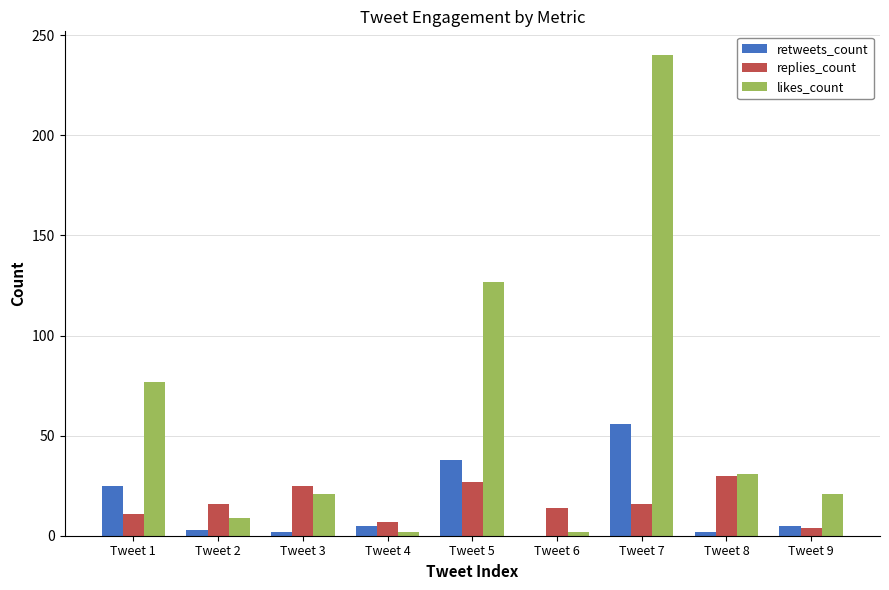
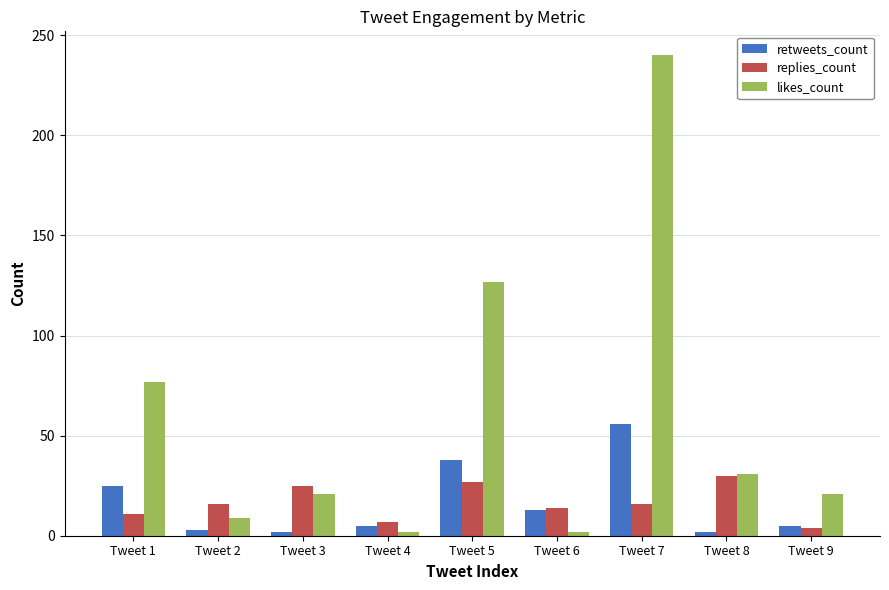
  {
    "retweets_count": {
      "Tweet 1": 25,
      "Tweet 2": 3,
      "Tweet 3": 2,
      "Tweet 4": 5,
      "Tweet 5": 38,
-     "Tweet 6": 0,
+     "Tweet 6": 13,
      "Tweet 7": 56,
      "Tweet 8": 2,
      "Tweet 9": 5
    },
    "replies_count": {
      "Tweet 1": 11,
      "Tweet 2": 16,
      "Tweet 3": 25,
      "Tweet 4": 7,
      "Tweet 5": 27,
      "Tweet 6": 14,
      "Tweet 7": 16,
      "Tweet 8": 30,
      "Tweet 9": 4
    },
    "likes_count": {
      "Tweet 1": 77,
      "Tweet 2": 9,
      "Tweet 3": 21,
      "Tweet 4": 2,
      "Tweet 5": 127,
      "Tweet 6": 2,
      "Tweet 7": 240,
      "Tweet 8": 31,
      "Tweet 9": 21
    }
  }
